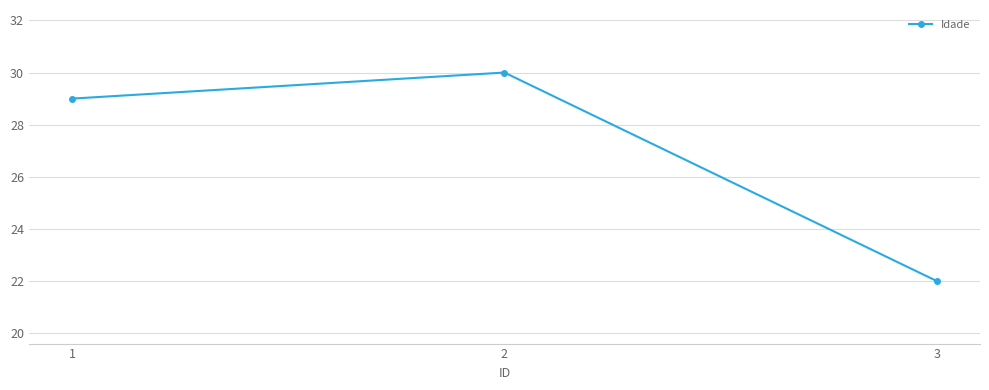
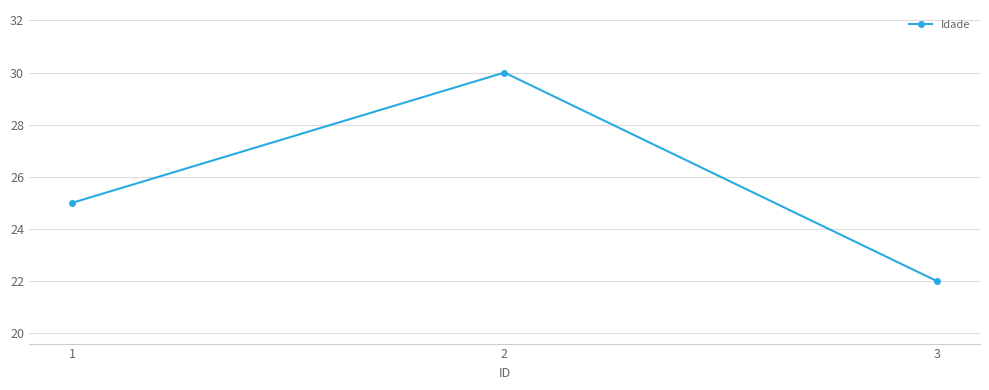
  {
-   "1": 29,
+   "1": 25,
    "2": 30,
    "3": 22
  }
